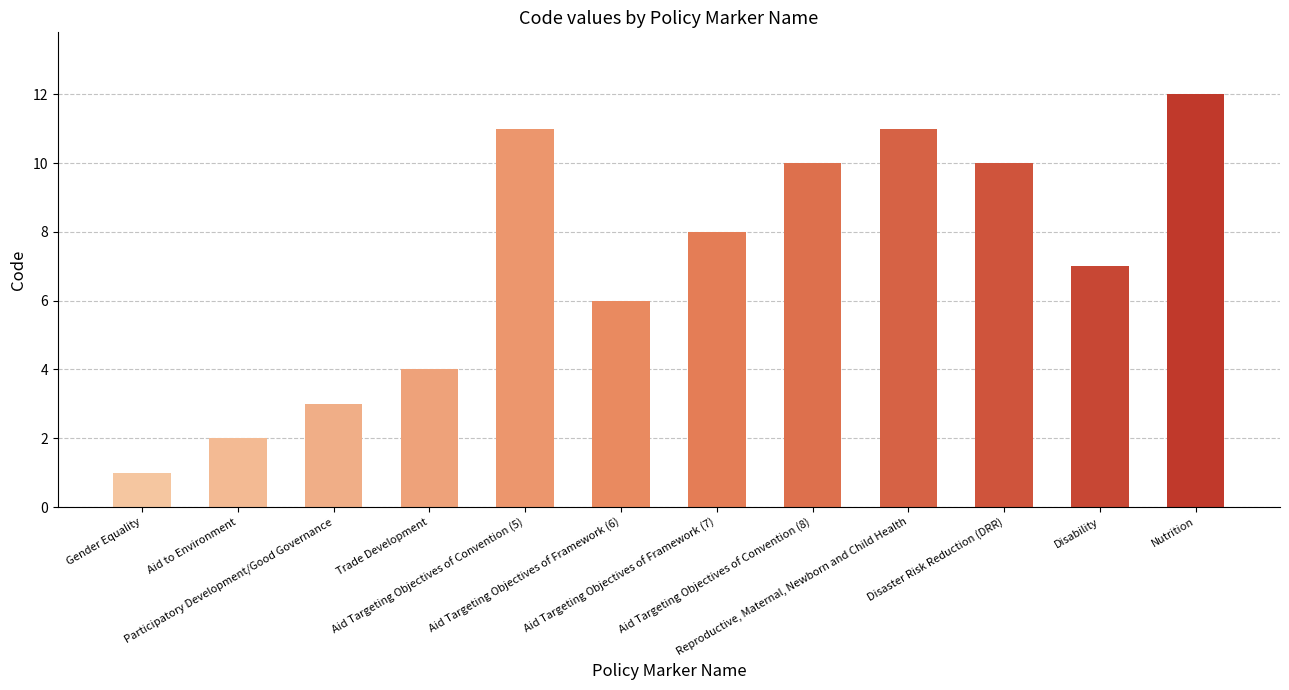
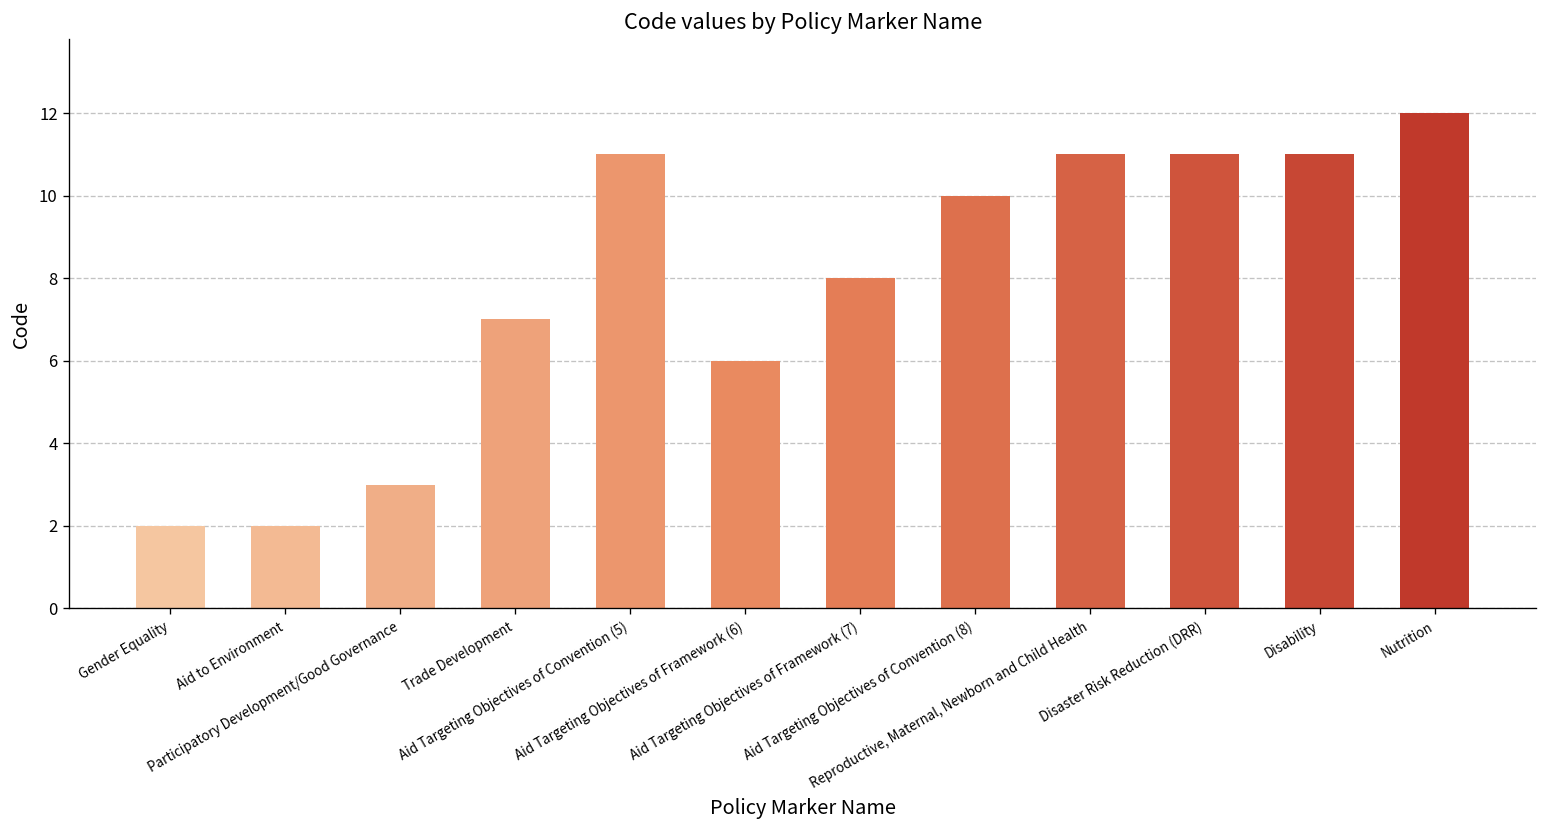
  {
-   "Gender Equality": 1,
+   "Gender Equality": 2,
    "Aid to Environment": 2,
    "Participatory Development/Good Governance": 3,
-   "Trade Development": 4,
+   "Trade Development": 7,
    "Aid Targeting Objectives of Convention (5)": 11,
    "Aid Targeting Objectives of Framework (6)": 6,
    "Aid Targeting Objectives of Framework (7)": 8,
    "Aid Targeting Objectives of Convention (8)": 10,
    "Reproductive, Maternal, Newborn and Child Health": 11,
-   "Disaster Risk Reduction (DRR)": 10,
-   "Disability": 7,
+   "Disaster Risk Reduction (DRR)": 11,
+   "Disability": 11,
    "Nutrition": 12
  }
